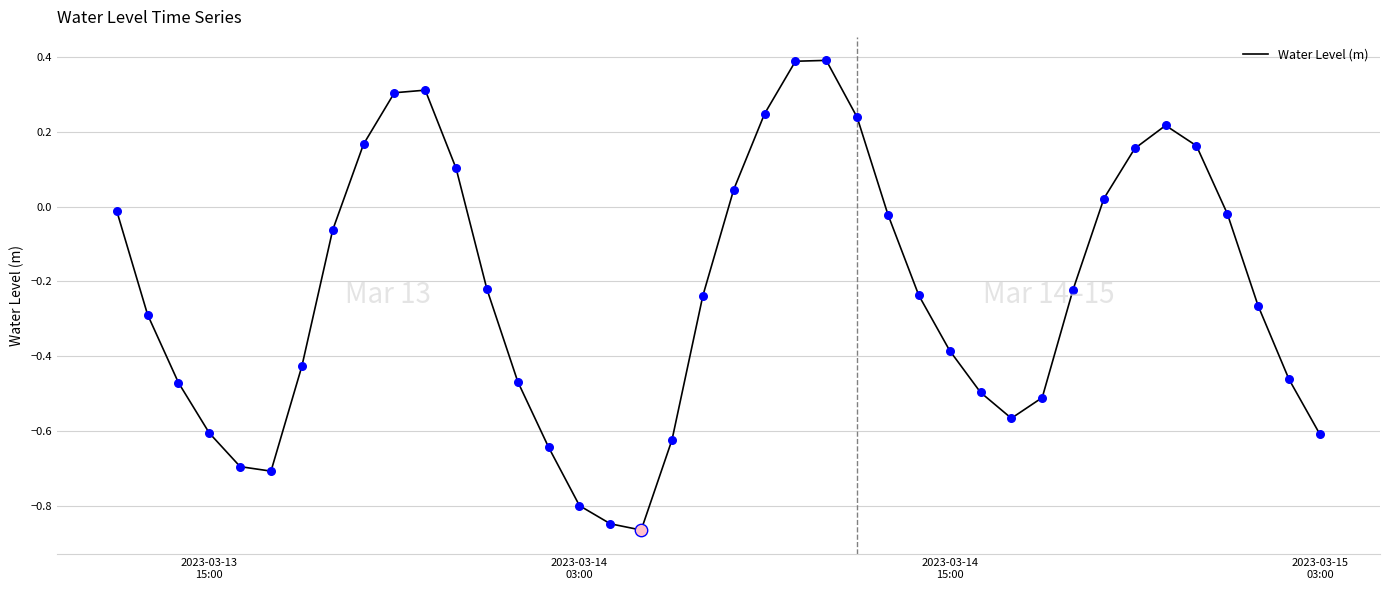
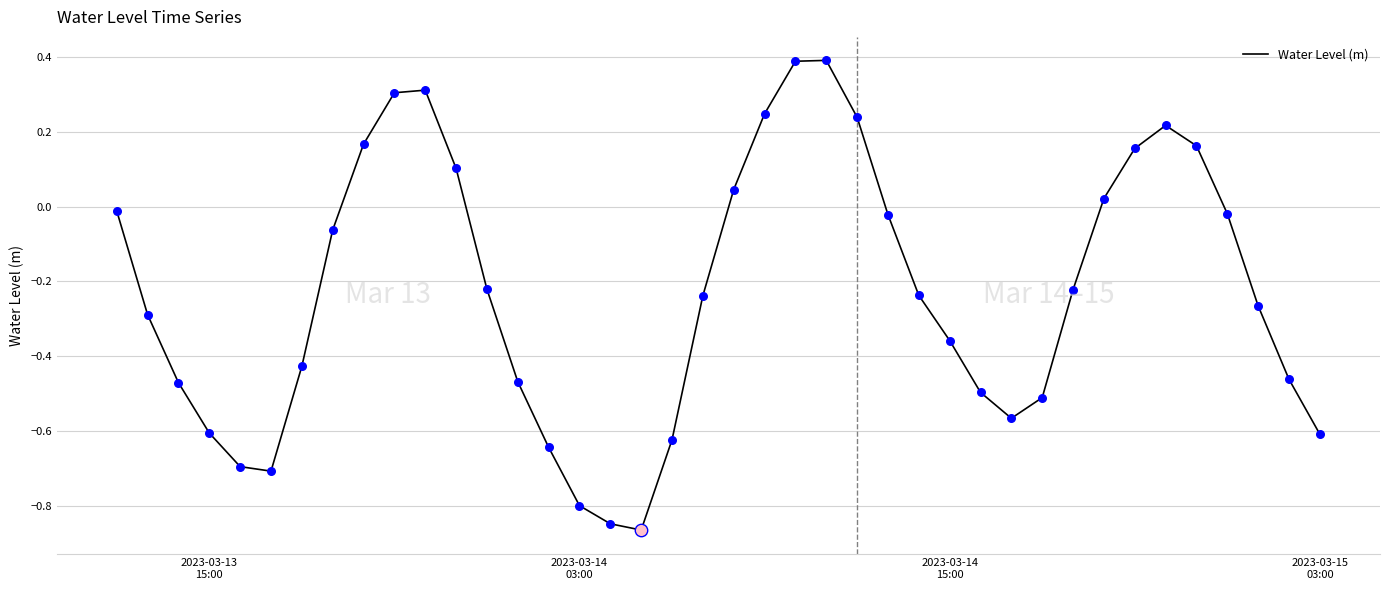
  {
    "Water Level (m)": {
      "2023-03-13 15:00": -0.61,
      "2023-03-14 03:00": -0.80,
-     "2023-03-14 15:00": -0.39,
+     "2023-03-14 15:00": -0.36,
      "2023-03-15 03:00": -0.61
    }
  }
